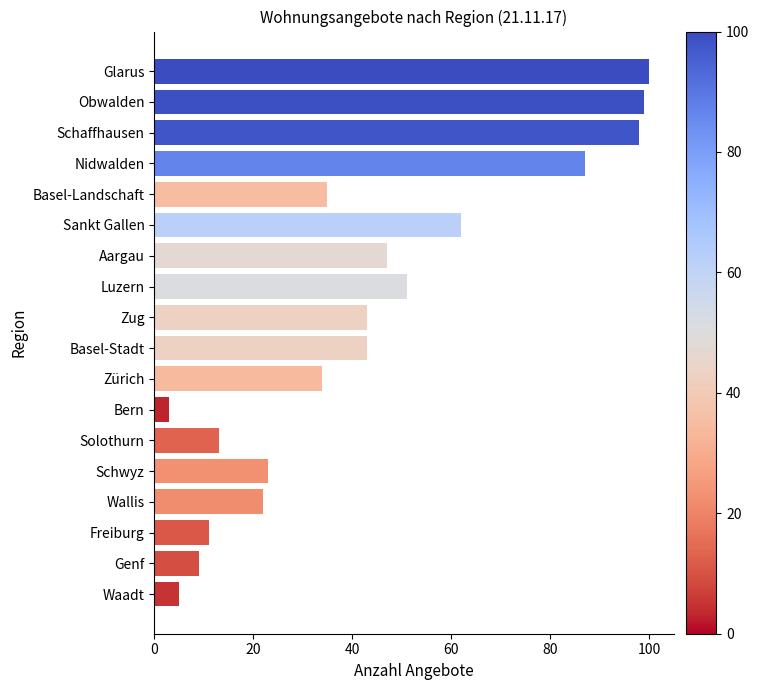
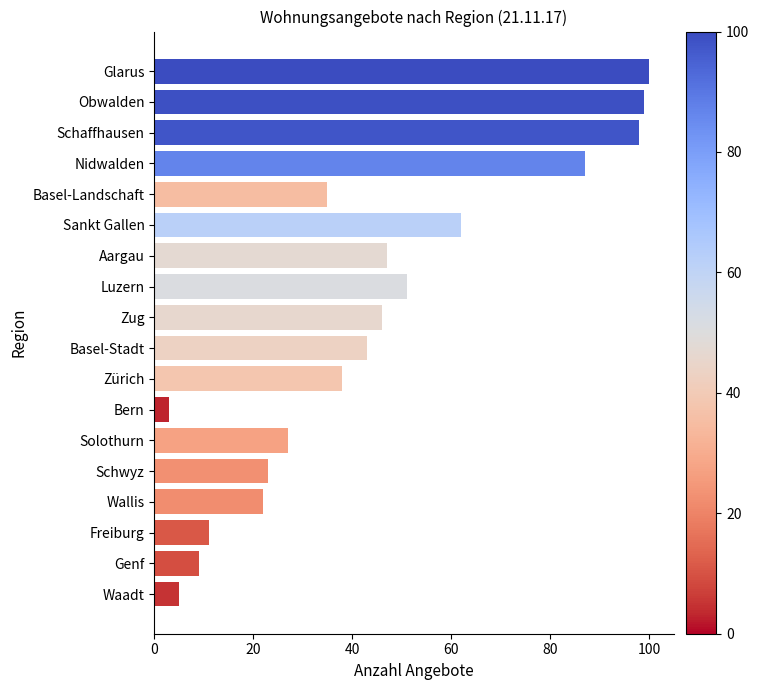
  {
    "Glarus": 100,
    "Obwalden": 99,
    "Schaffhausen": 98,
    "Nidwalden": 87,
    "Basel-Landschaft": 35,
    "Sankt Gallen": 62,
    "Aargau": 47,
    "Luzern": 51,
-   "Zug": 43,
+   "Zug": 46,
    "Basel-Stadt": 43,
-   "Zürich": 34,
+   "Zürich": 38,
    "Bern": 3,
-   "Solothurn": 13,
+   "Solothurn": 27,
    "Schwyz": 23,
    "Wallis": 22,
    "Freiburg": 11,
    "Genf": 9,
    "Waadt": 5
  }
